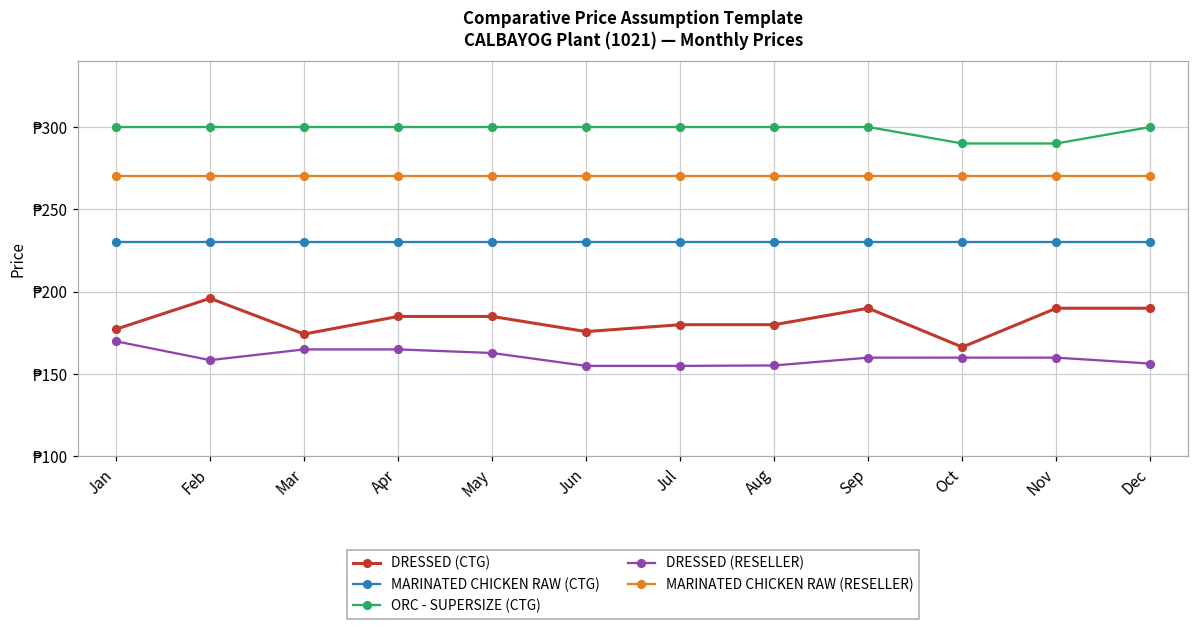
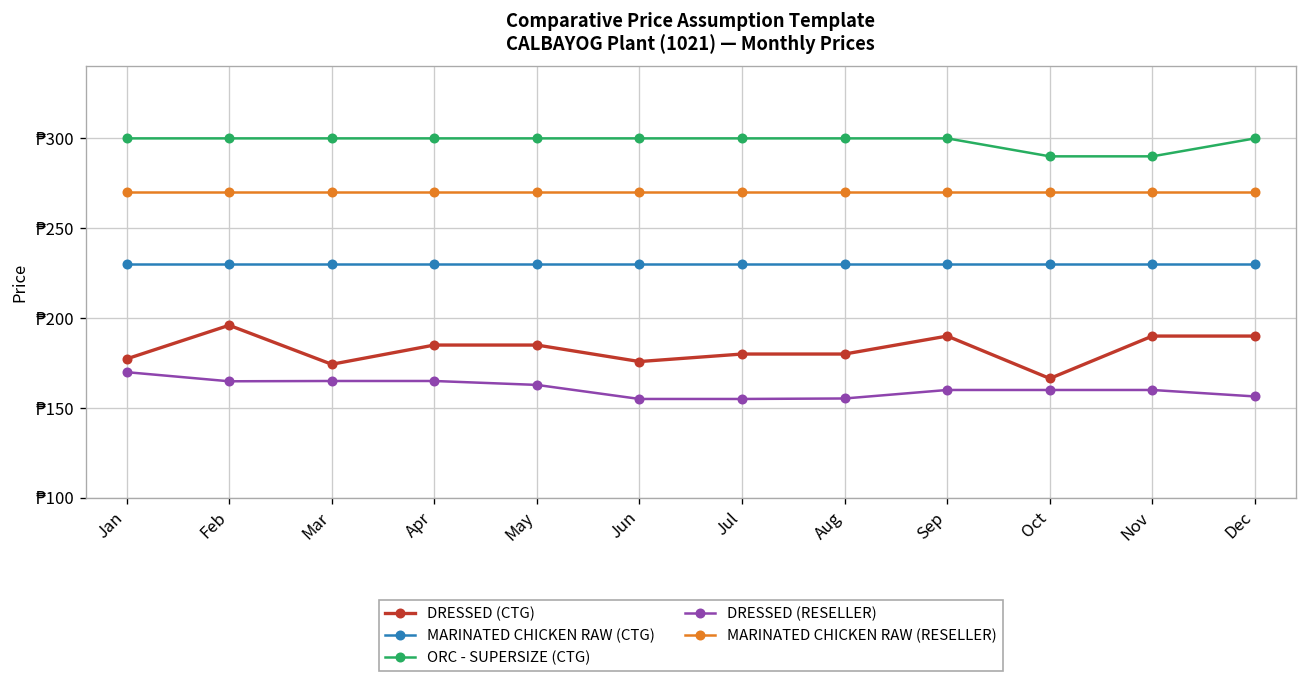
  {
    "DRESSED (CTG)": {
      "Jan": "₱177",
      "Feb": "₱196",
      "Mar": "₱174",
      "Apr": "₱185",
      "May": "₱185",
      "Jun": "₱176",
      "Jul": "₱180",
      "Aug": "₱180",
      "Sep": "₱190",
      "Oct": "₱166",
      "Nov": "₱190",
      "Dec": "₱190"
    },
    "MARINATED CHICKEN RAW (CTG)": {
      "Jan": "₱230",
      "Feb": "₱230",
      "Mar": "₱230",
      "Apr": "₱230",
      "May": "₱230",
      "Jun": "₱230",
      "Jul": "₱230",
      "Aug": "₱230",
      "Sep": "₱230",
      "Oct": "₱230",
      "Nov": "₱230",
      "Dec": "₱230"
    },
    "ORC - SUPERSIZE (CTG)": {
      "Jan": "₱300",
      "Feb": "₱300",
      "Mar": "₱300",
      "Apr": "₱300",
      "May": "₱300",
      "Jun": "₱300",
      "Jul": "₱300",
      "Aug": "₱300",
      "Sep": "₱300",
      "Oct": "₱290",
      "Nov": "₱290",
      "Dec": "₱300"
    },
    "DRESSED (RESELLER)": {
      "Jan": "₱170",
-     "Feb": "₱158",
+     "Feb": "₱165",
      "Mar": "₱165",
      "Apr": "₱165",
      "May": "₱163",
      "Jun": "₱155",
      "Jul": "₱155",
      "Aug": "₱155",
      "Sep": "₱160",
      "Oct": "₱160",
      "Nov": "₱160",
      "Dec": "₱156"
    },
    "MARINATED CHICKEN RAW (RESELLER)": {
      "Jan": "₱270",
      "Feb": "₱270",
      "Mar": "₱270",
      "Apr": "₱270",
      "May": "₱270",
      "Jun": "₱270",
      "Jul": "₱270",
      "Aug": "₱270",
      "Sep": "₱270",
      "Oct": "₱270",
      "Nov": "₱270",
      "Dec": "₱270"
    }
  }
